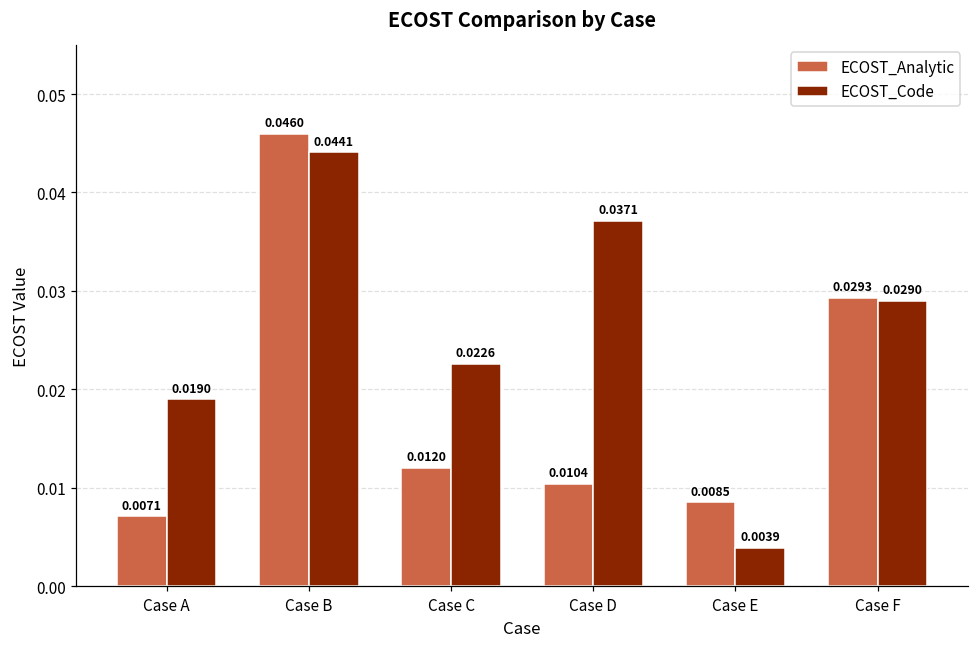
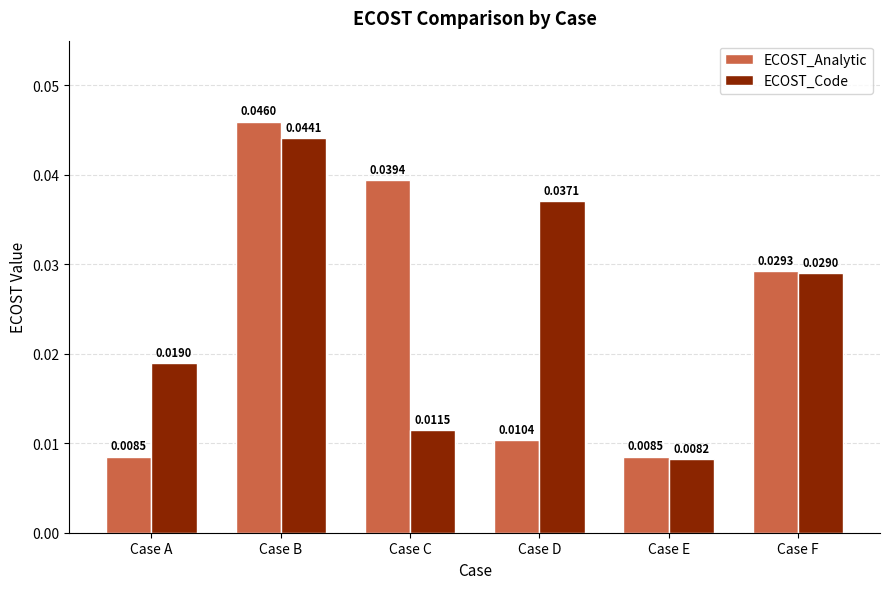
  {
    "ECOST_Analytic": {
-     "Case A": 0.0071,
+     "Case A": 0.0085,
      "Case B": 0.0460,
-     "Case C": 0.0120,
+     "Case C": 0.0394,
      "Case D": 0.0104,
      "Case E": 0.0085,
      "Case F": 0.0293
    },
    "ECOST_Code": {
      "Case A": 0.0190,
      "Case B": 0.0441,
-     "Case C": 0.0226,
+     "Case C": 0.0115,
      "Case D": 0.0371,
-     "Case E": 0.0039,
+     "Case E": 0.0082,
      "Case F": 0.0290
    }
  }
